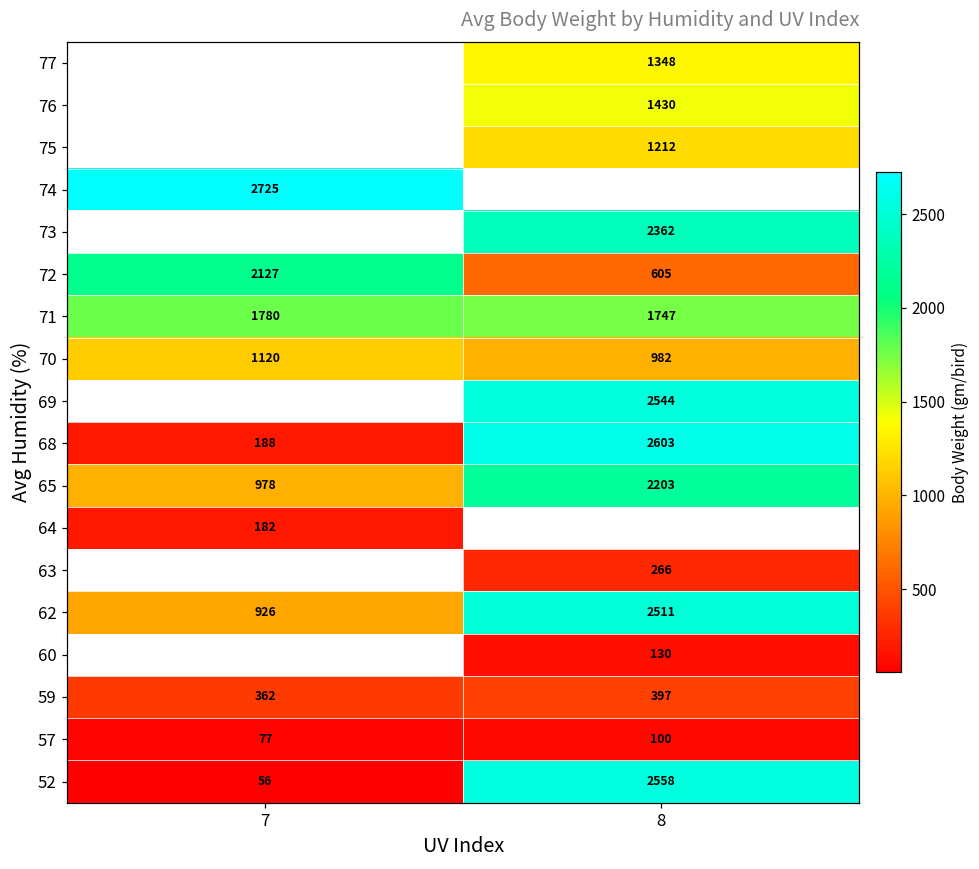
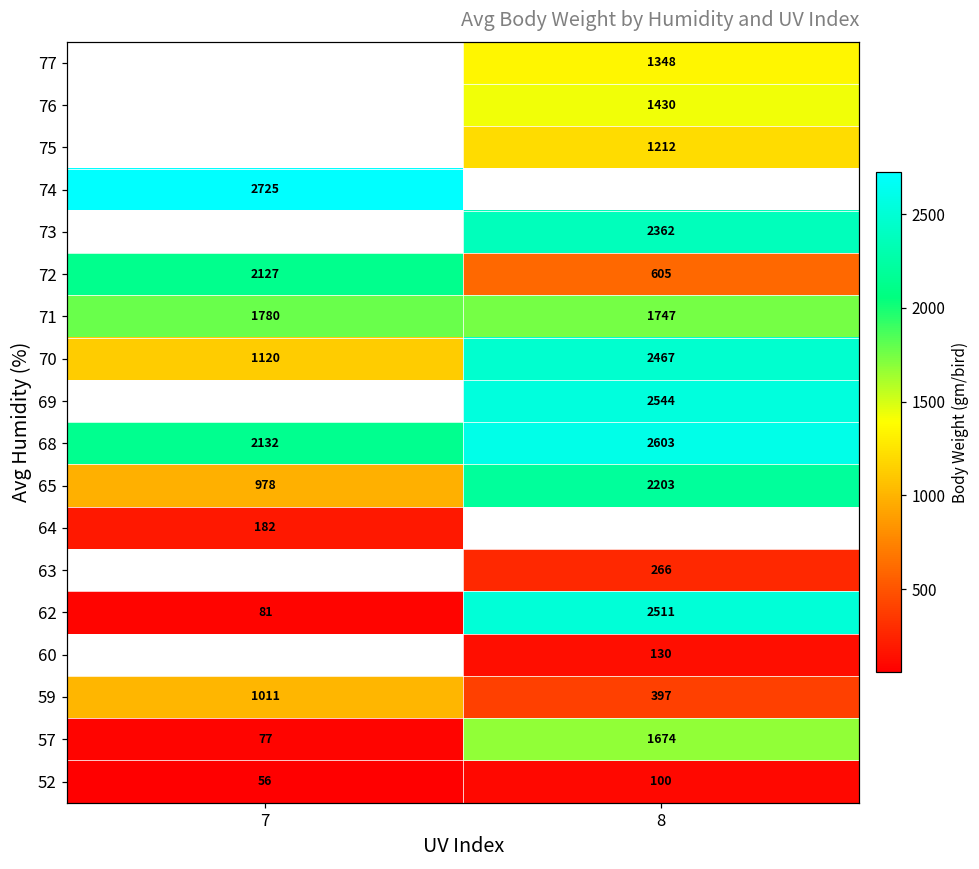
  {
    "77": {
      "8": 1348
    },
    "76": {
      "8": 1430
    },
    "75": {
      "8": 1212
    },
    "74": {
      "7": 2725
    },
    "73": {
      "8": 2362
    },
    "72": {
      "7": 2127,
      "8": 605
    },
    "71": {
      "7": 1780,
      "8": 1747
    },
    "70": {
      "7": 1120,
-     "8": 982
+     "8": 2467
    },
    "69": {
      "8": 2544
    },
    "68": {
-     "7": 188,
+     "7": 2132,
      "8": 2603
    },
    "65": {
      "7": 978,
      "8": 2203
    },
    "64": {
      "7": 182
    },
    "63": {
      "8": 266
    },
    "62": {
-     "7": 926,
+     "7": 81,
      "8": 2511
    },
    "60": {
      "8": 130
    },
    "59": {
-     "7": 362,
+     "7": 1011,
      "8": 397
    },
    "57": {
      "7": 77,
-     "8": 100
+     "8": 1674
    },
    "52": {
      "7": 56,
-     "8": 2558
+     "8": 100
    }
  }
